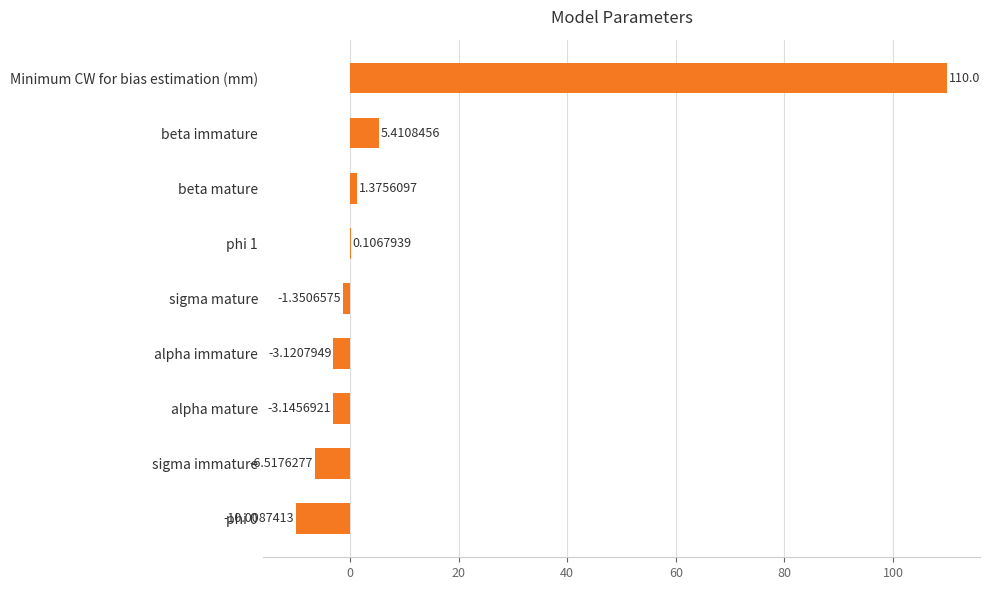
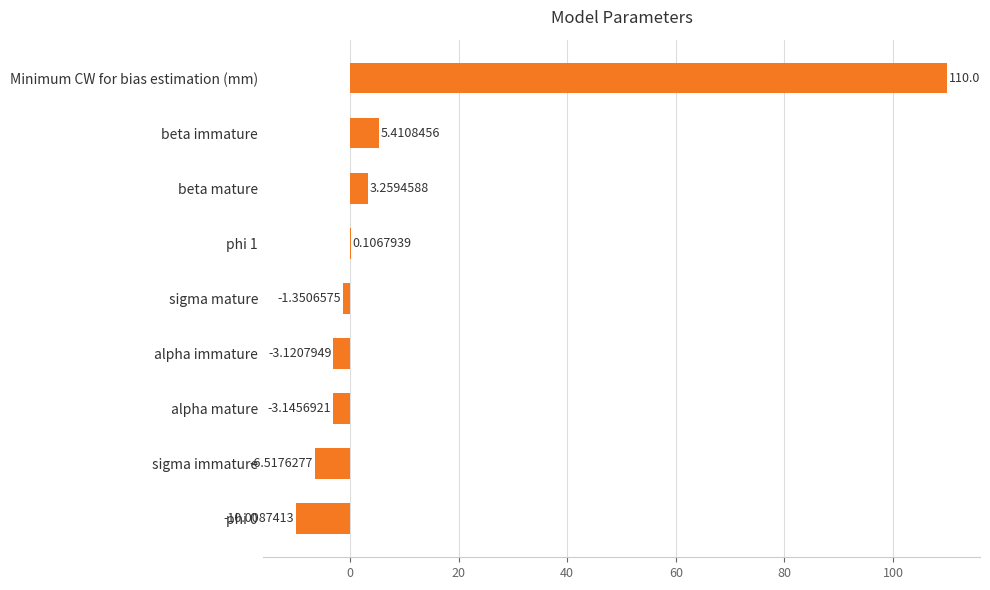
  {
    "Minimum CW for bias estimation (mm)": 110.0,
    "beta immature": 5.4108456,
-   "beta mature": 1.3756097,
+   "beta mature": 3.2594588,
    "phi 1": 0.1067939,
    "sigma mature": -1.3506575,
    "alpha immature": -3.1207949,
    "alpha mature": -3.1456921,
    "sigma immature": -6.5176277,
    "phi 0": -10.0087413
  }
